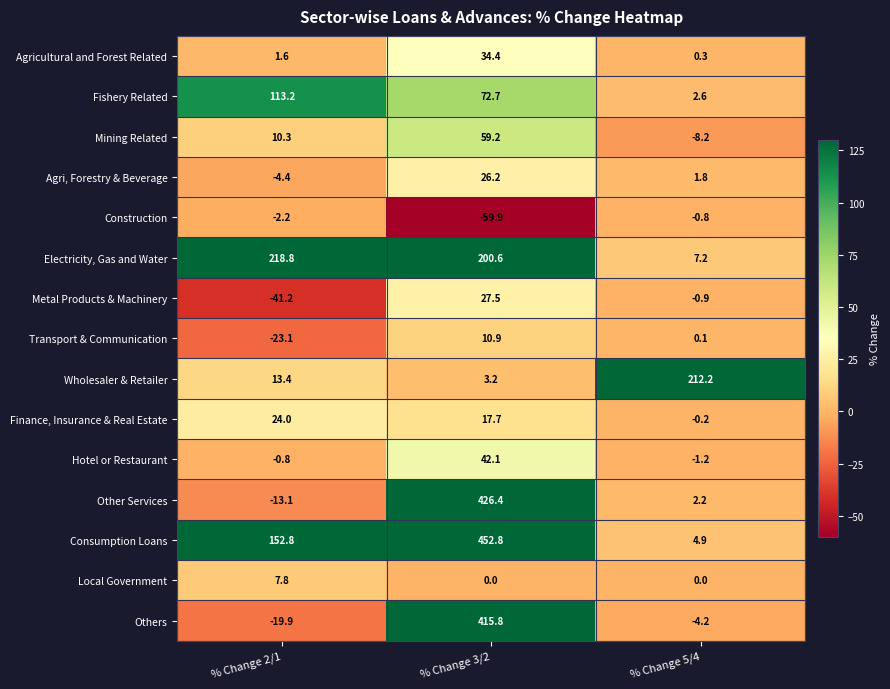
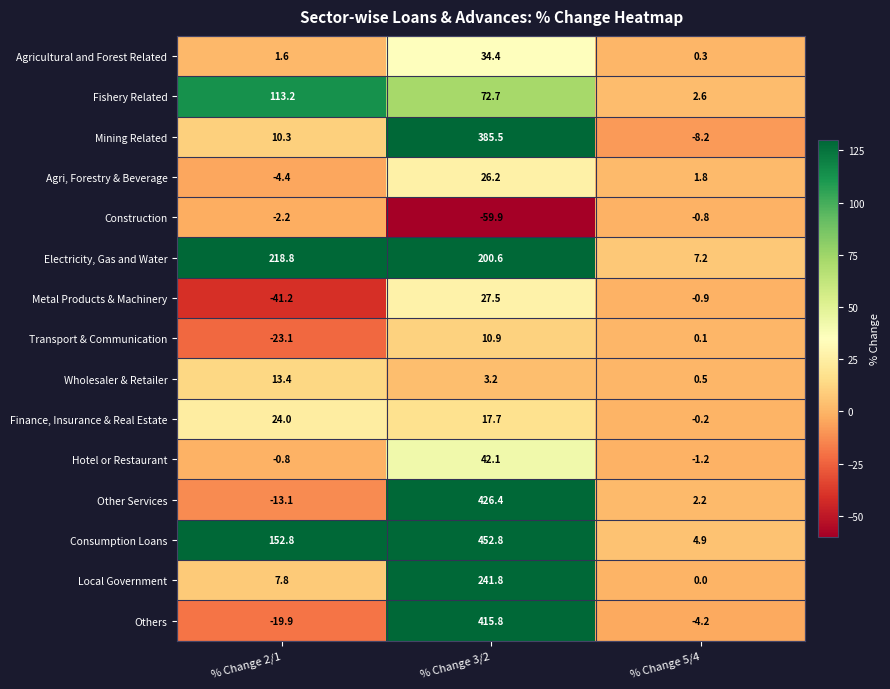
  {
    "Agricultural and Forest Related": {
      "% Change 2/1": 1.6,
      "% Change 3/2": 34.4,
      "% Change 5/4": 0.3
    },
    "Fishery Related": {
      "% Change 2/1": 113.2,
      "% Change 3/2": 72.7,
      "% Change 5/4": 2.6
    },
    "Mining Related": {
      "% Change 2/1": 10.3,
-     "% Change 3/2": 59.2,
+     "% Change 3/2": 385.5,
      "% Change 5/4": -8.2
    },
    "Agri, Forestry & Beverage": {
      "% Change 2/1": -4.4,
      "% Change 3/2": 26.2,
      "% Change 5/4": 1.8
    },
    "Construction": {
      "% Change 2/1": -2.2,
      "% Change 3/2": -59.9,
      "% Change 5/4": -0.8
    },
    "Electricity, Gas and Water": {
      "% Change 2/1": 218.8,
      "% Change 3/2": 200.6,
      "% Change 5/4": 7.2
    },
    "Metal Products & Machinery": {
      "% Change 2/1": -41.2,
      "% Change 3/2": 27.5,
      "% Change 5/4": -0.9
    },
    "Transport & Communication": {
      "% Change 2/1": -23.1,
      "% Change 3/2": 10.9,
      "% Change 5/4": 0.1
    },
    "Wholesaler & Retailer": {
      "% Change 2/1": 13.4,
      "% Change 3/2": 3.2,
-     "% Change 5/4": 212.2
+     "% Change 5/4": 0.5
    },
    "Finance, Insurance & Real Estate": {
      "% Change 2/1": 24.0,
      "% Change 3/2": 17.7,
      "% Change 5/4": -0.2
    },
    "Hotel or Restaurant": {
      "% Change 2/1": -0.8,
      "% Change 3/2": 42.1,
      "% Change 5/4": -1.2
    },
    "Other Services": {
      "% Change 2/1": -13.1,
      "% Change 3/2": 426.4,
      "% Change 5/4": 2.2
    },
    "Consumption Loans": {
      "% Change 2/1": 152.8,
      "% Change 3/2": 452.8,
      "% Change 5/4": 4.9
    },
    "Local Government": {
      "% Change 2/1": 7.8,
-     "% Change 3/2": 0.0,
+     "% Change 3/2": 241.8,
      "% Change 5/4": 0.0
    },
    "Others": {
      "% Change 2/1": -19.9,
      "% Change 3/2": 415.8,
      "% Change 5/4": -4.2
    }
  }
